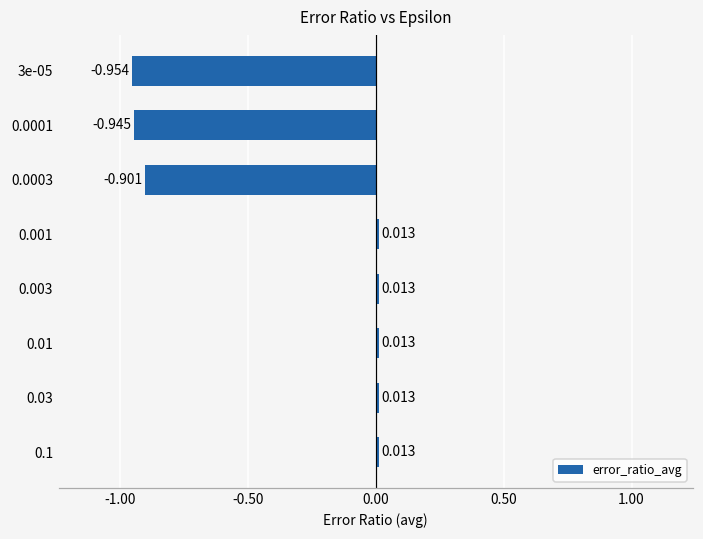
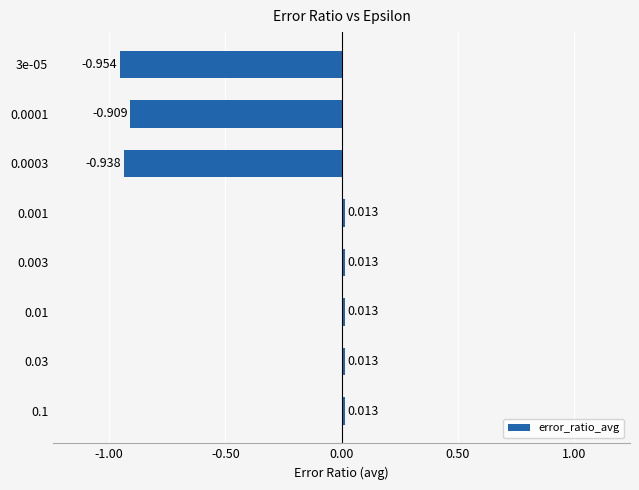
  {
    "3e-05": -0.954,
-   "0.0001": -0.945,
-   "0.0003": -0.901,
+   "0.0001": -0.909,
+   "0.0003": -0.938,
    "0.001": 0.013,
    "0.003": 0.013,
    "0.01": 0.013,
    "0.03": 0.013,
    "0.1": 0.013
  }
